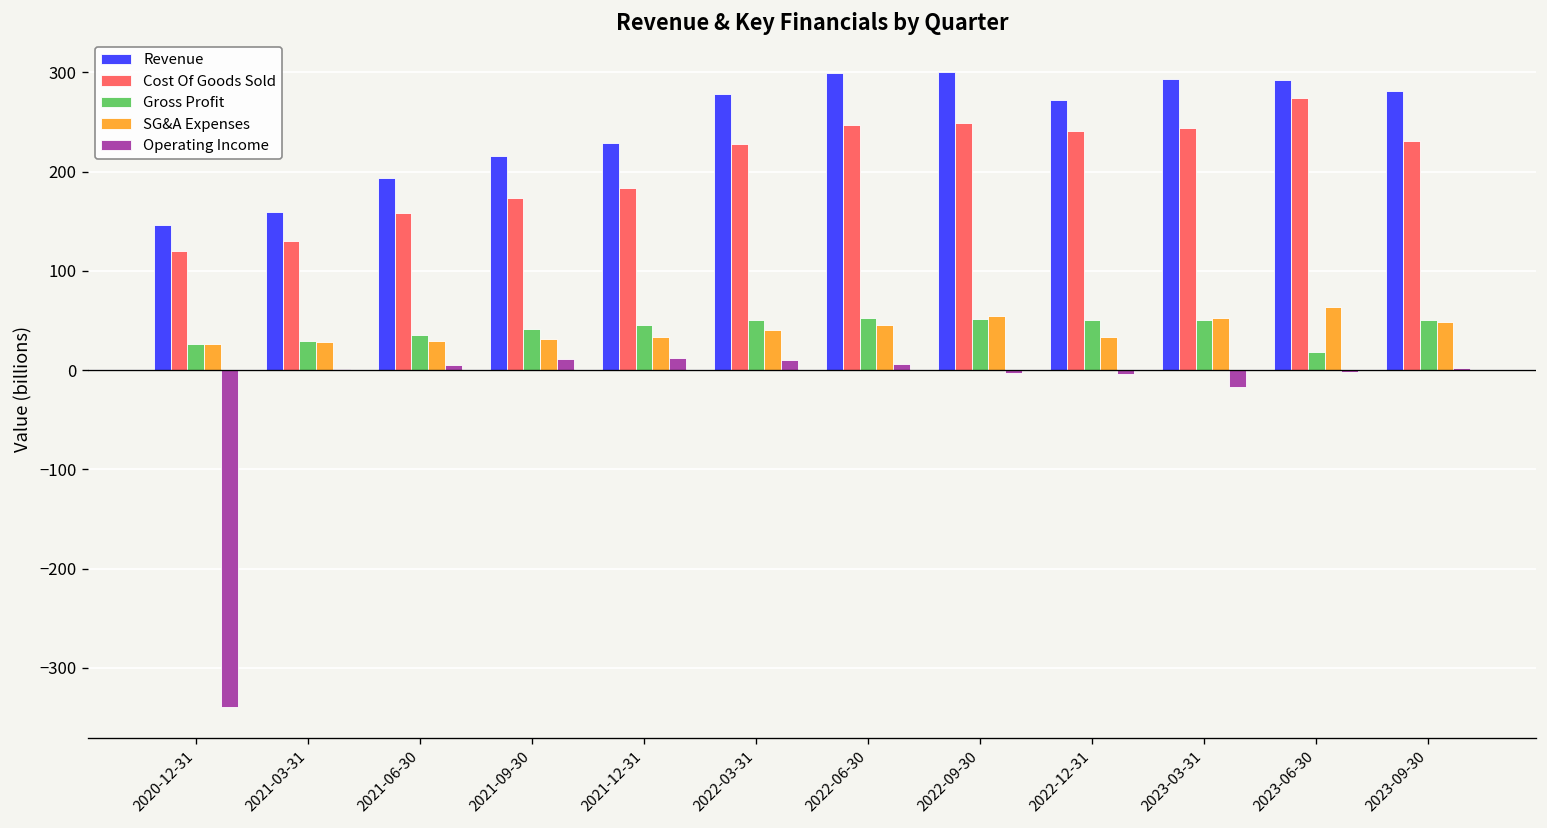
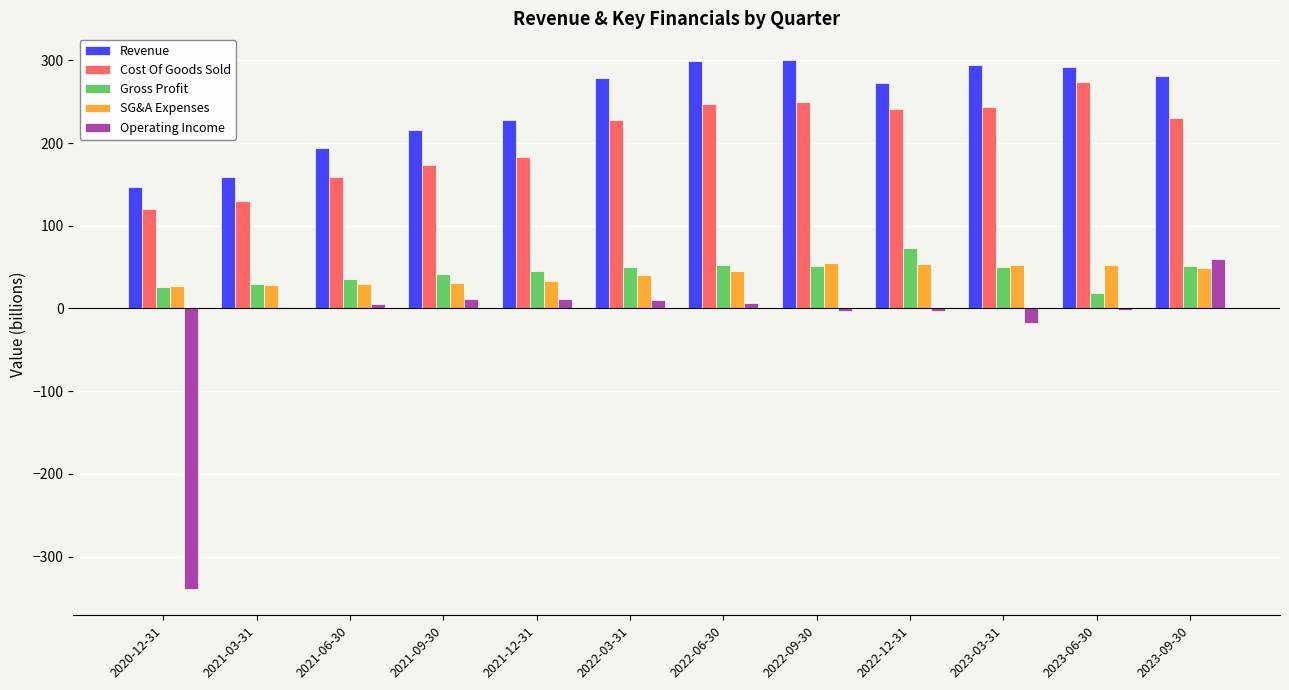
  {
    "Revenue": {
      "2020-12-31": 150,
      "2021-03-31": 160,
      "2021-06-30": 190,
      "2021-09-30": 220,
      "2021-12-31": 230,
      "2022-03-31": 280,
      "2022-06-30": 300,
      "2022-09-30": 300,
      "2022-12-31": 270,
      "2023-03-31": 290,
      "2023-06-30": 290,
      "2023-09-30": 280
    },
    "Cost Of Goods Sold": {
      "2020-12-31": 120,
      "2021-03-31": 130,
      "2021-06-30": 160,
      "2021-09-30": 170,
      "2021-12-31": 180,
      "2022-03-31": 230,
      "2022-06-30": 250,
      "2022-09-30": 250,
      "2022-12-31": 240,
      "2023-03-31": 240,
      "2023-06-30": 270,
      "2023-09-30": 230
    },
    "Gross Profit": {
      "2020-12-31": 30,
      "2021-03-31": 30,
      "2021-06-30": 40,
      "2021-09-30": 40,
      "2021-12-31": 50,
      "2022-03-31": 50,
      "2022-06-30": 50,
      "2022-09-30": 50,
-     "2022-12-31": 50,
+     "2022-12-31": 70,
      "2023-03-31": 50,
      "2023-06-30": 20,
      "2023-09-30": 50
    },
    "SG&A Expenses": {
      "2020-12-31": 30,
      "2021-03-31": 30,
      "2021-06-30": 30,
      "2021-09-30": 30,
      "2021-12-31": 30,
      "2022-03-31": 40,
      "2022-06-30": 50,
      "2022-09-30": 50,
-     "2022-12-31": 30,
+     "2022-12-31": 50,
      "2023-03-31": 50,
-     "2023-06-30": 60,
+     "2023-06-30": 50,
      "2023-09-30": 50
    },
    "Operating Income": {
      "2020-12-31": -340,
      "2021-06-30": 10,
      "2021-09-30": 10,
      "2021-12-31": 10,
      "2022-03-31": 10,
      "2022-06-30": 10,
      "2022-09-30": 0,
      "2022-12-31": 0,
      "2023-03-31": -20,
-     "2023-09-30": 0
+     "2023-09-30": 60
    }
  }
